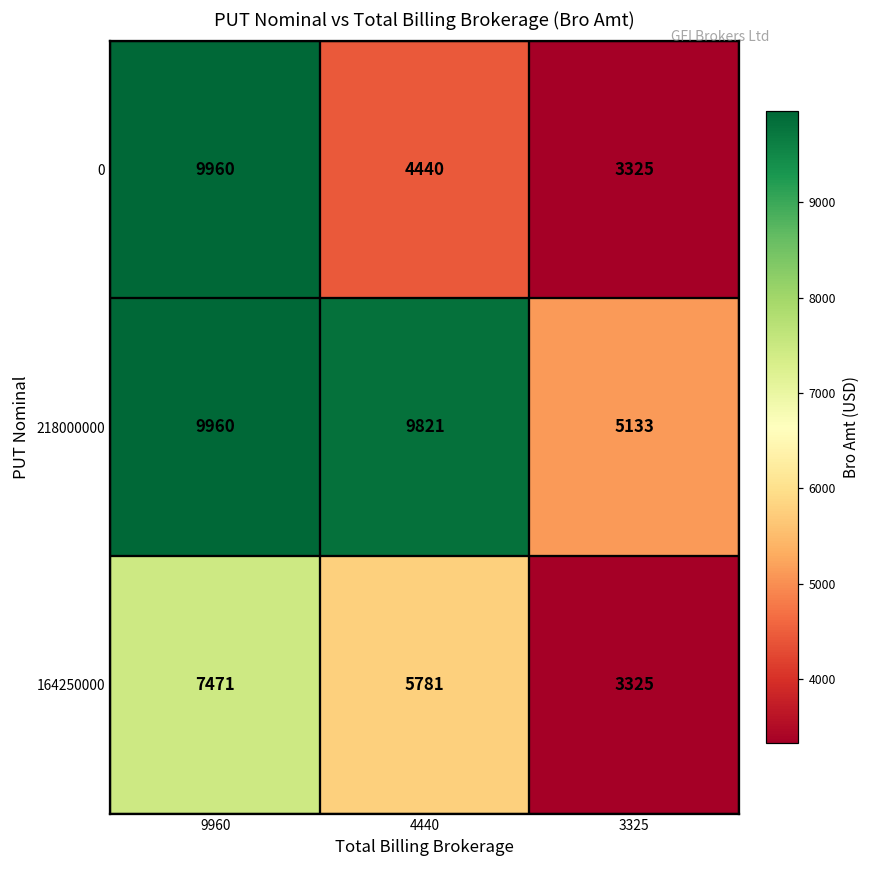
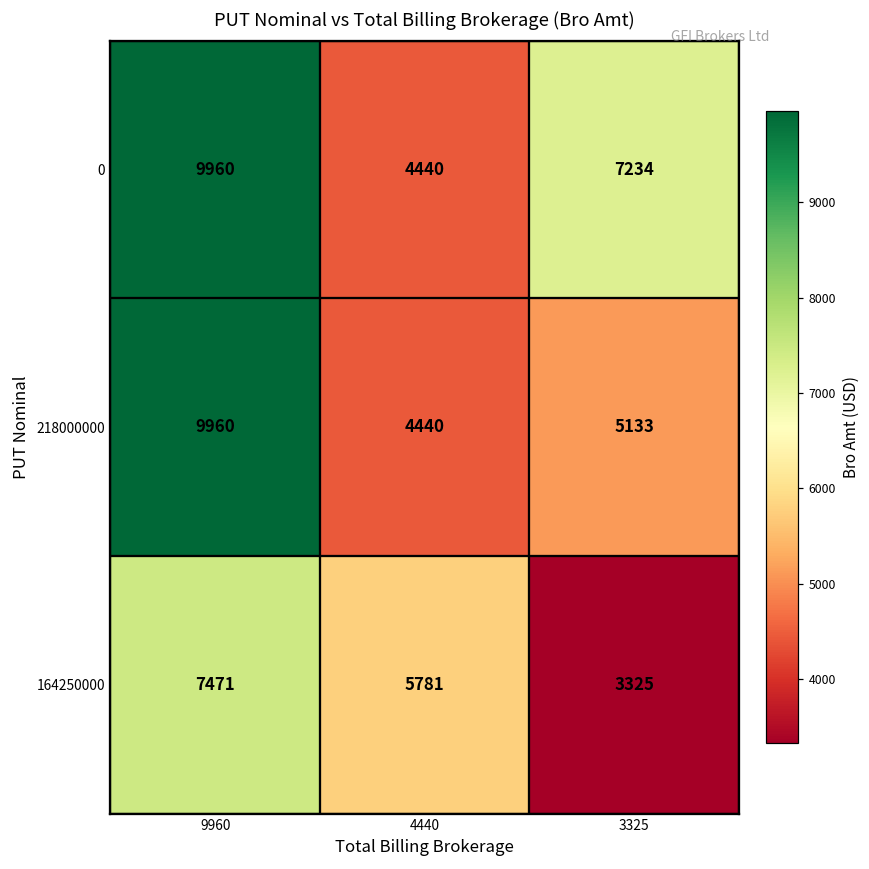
  {
    "0": {
      "9960": 9960,
      "4440": 4440,
-     "3325": 3325
+     "3325": 7234
    },
    "218000000": {
      "9960": 9960,
-     "4440": 9821,
+     "4440": 4440,
      "3325": 5133
    },
    "164250000": {
      "9960": 7471,
      "4440": 5781,
      "3325": 3325
    }
  }
